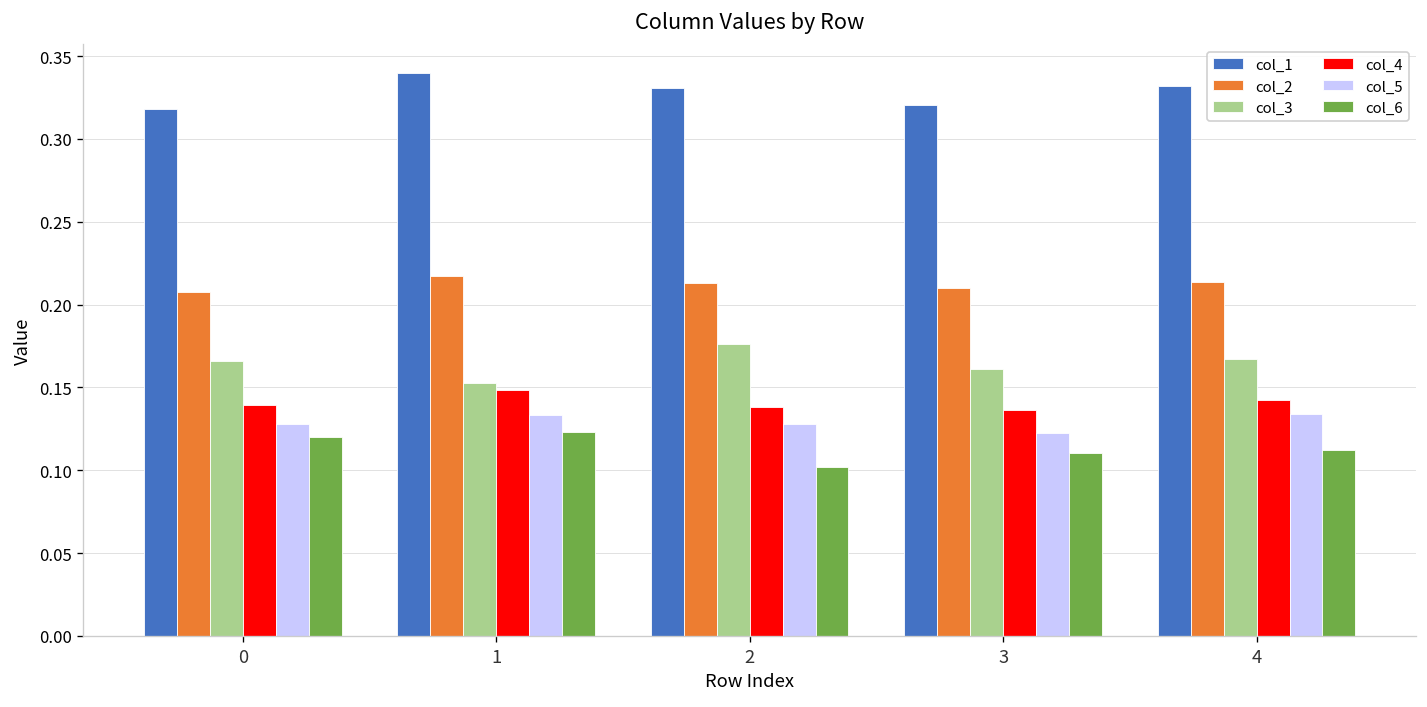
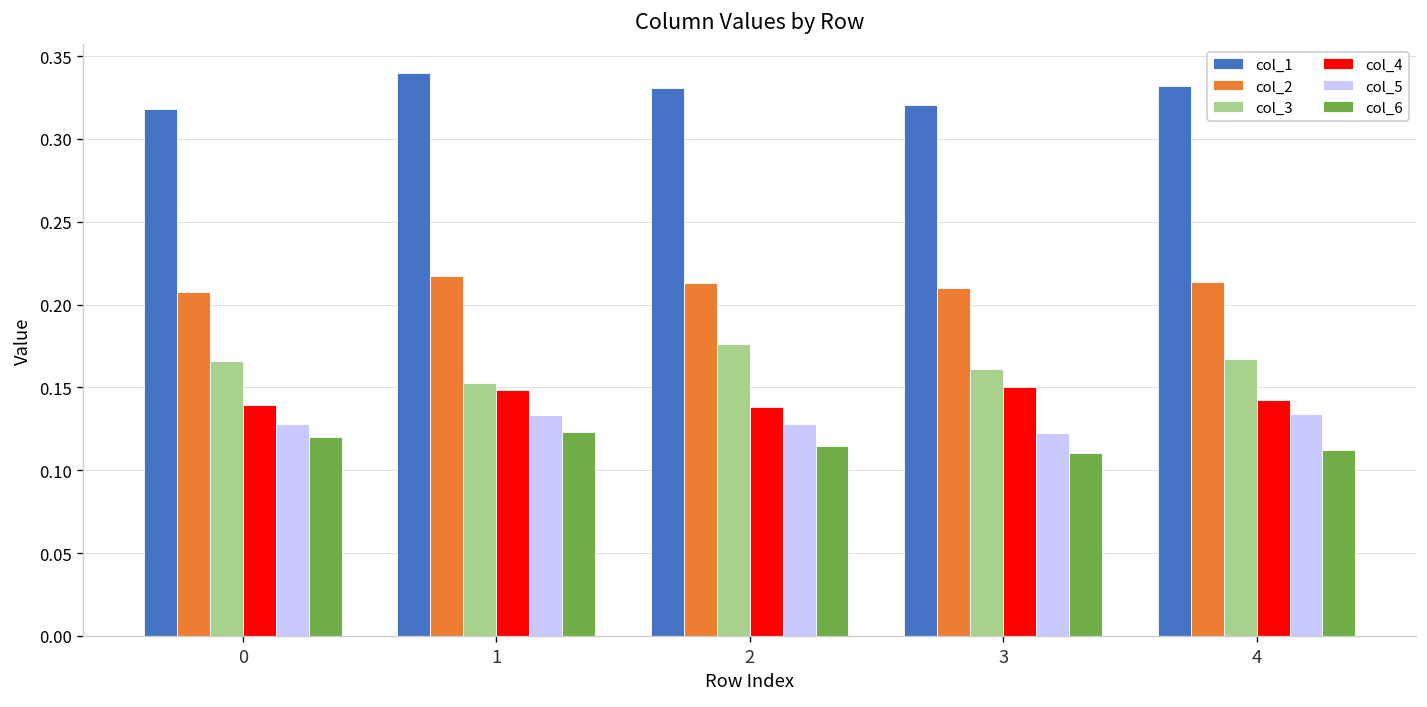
  {
    "col_1": {
      "0": 0.318,
      "1": 0.340,
      "2": 0.331,
      "3": 0.321,
      "4": 0.332
    },
    "col_2": {
      "0": 0.208,
      "1": 0.217,
      "2": 0.213,
      "3": 0.210,
      "4": 0.213
    },
    "col_3": {
      "0": 0.166,
      "1": 0.153,
      "2": 0.176,
      "3": 0.161,
      "4": 0.167
    },
    "col_4": {
      "0": 0.140,
      "1": 0.148,
      "2": 0.138,
-     "3": 0.137,
+     "3": 0.150,
      "4": 0.143
    },
    "col_5": {
      "0": 0.128,
      "1": 0.133,
      "2": 0.128,
      "3": 0.123,
      "4": 0.134
    },
    "col_6": {
      "0": 0.120,
      "1": 0.123,
-     "2": 0.102,
+     "2": 0.114,
      "3": 0.111,
      "4": 0.112
    }
  }
